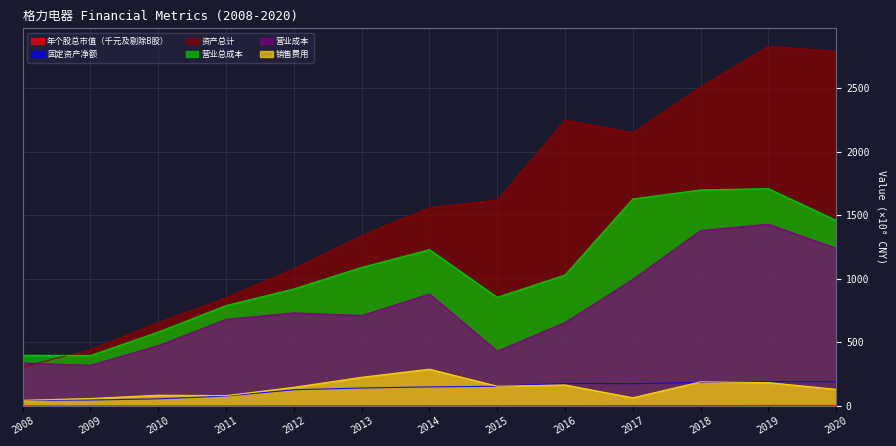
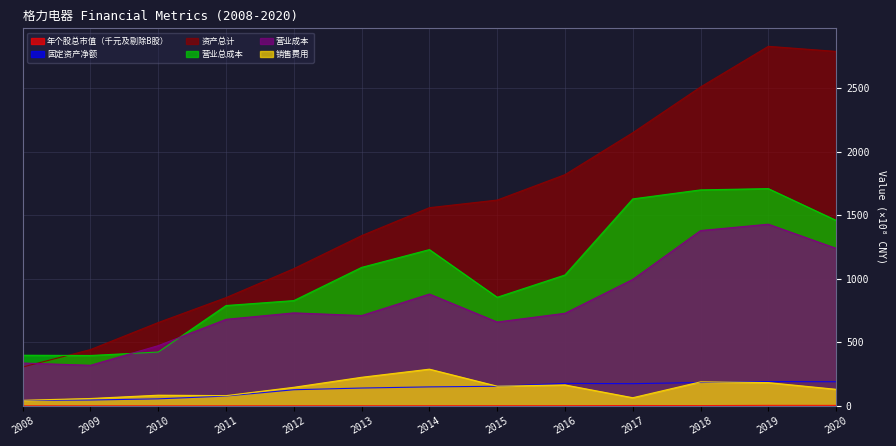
  {
    "年个股总市值（千元及剔除B股）": {
      "2008": 0,
      "2009": 0,
      "2010": 0,
      "2011": 0,
      "2012": 0,
      "2013": 0,
      "2014": 0,
      "2015": 0,
      "2016": 0,
      "2017": 0,
      "2018": 0,
      "2019": 0,
      "2020": 0
    },
    "固定资产净额": {
      "2010": 60,
      "2013": 140,
      "2014": 150,
      "2017": 170,
      "2020": 190
    },
    "资产总计": {
      "2008": 310,
      "2009": 440,
      "2010": 660,
      "2011": 850,
      "2012": 1080,
      "2013": 1340,
      "2014": 1560,
      "2015": 1620,
-     "2016": 2250,
+     "2016": 1820,
      "2017": 2150,
      "2018": 2510,
      "2019": 2830,
      "2020": 2790
    },
    "营业总成本": {
      "2008": 400,
      "2009": 400,
-     "2010": 580,
+     "2010": 420,
      "2011": 790,
-     "2012": 920,
+     "2012": 830,
      "2013": 1090,
      "2014": 1230,
      "2015": 850,
      "2016": 1030,
      "2017": 1630,
      "2018": 1700,
      "2019": 1710,
      "2020": 1460
    },
    "营业成本": {
      "2008": 340,
      "2009": 320,
      "2010": 470,
      "2011": 680,
      "2012": 730,
      "2013": 710,
      "2014": 880,
-     "2015": 430,
-     "2016": 660,
+     "2015": 660,
+     "2016": 730,
      "2017": 1000,
      "2018": 1380,
      "2019": 1430,
      "2020": 1240
    },
    "销售费用": {
      "2010": 80,
      "2013": 230,
      "2014": 290,
      "2017": 60,
      "2020": 130
    }
  }
